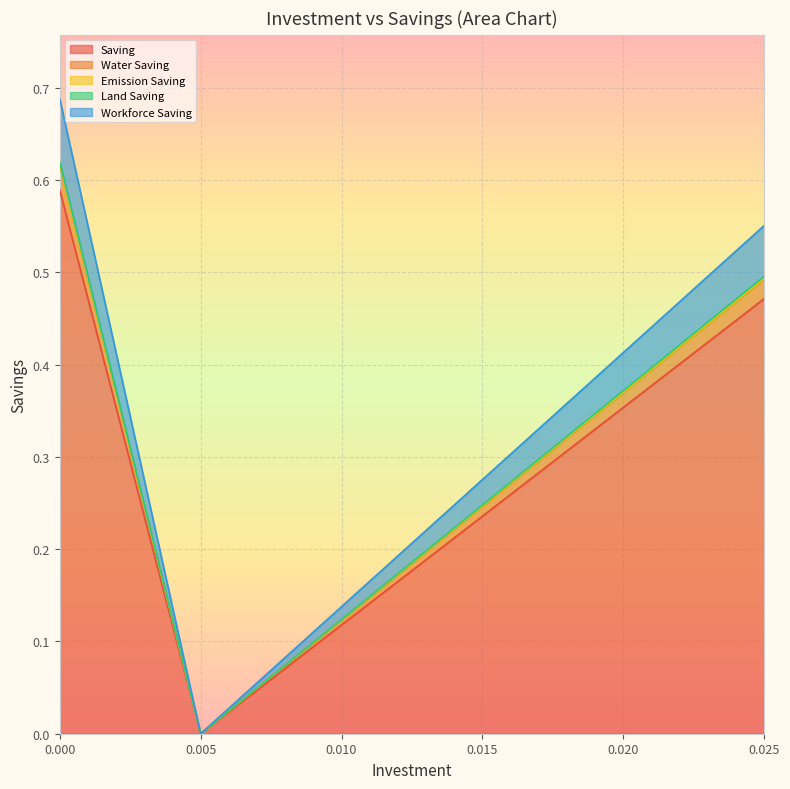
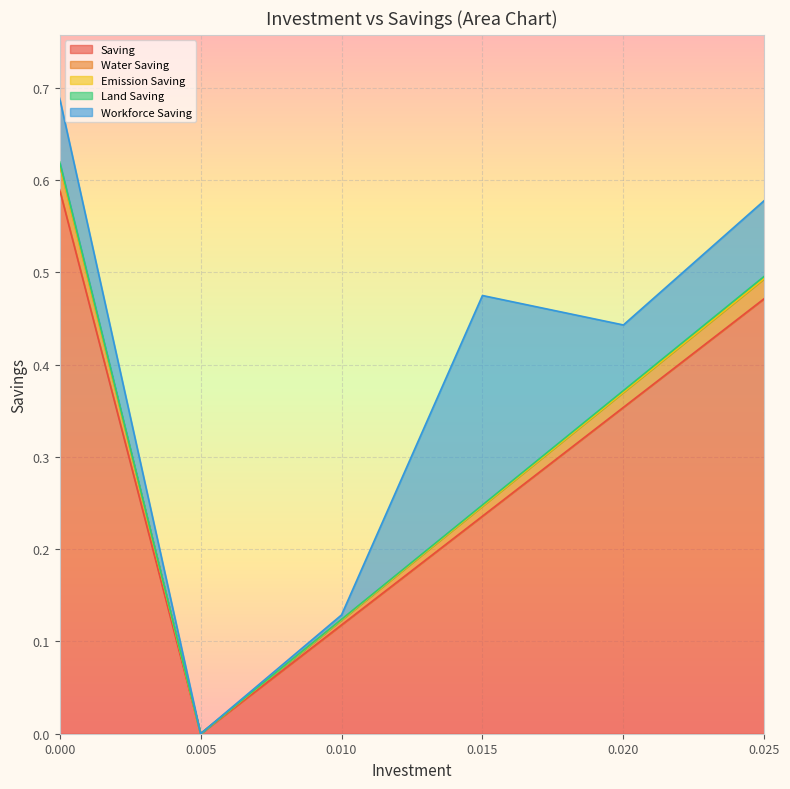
  {
    "Land Saving": {
      "0.000": 0.00
    },
    "Workforce Saving": {
      "0.000": 0.07,
-     "0.010": 0.01,
-     "0.015": 0.03,
-     "0.020": 0.04,
-     "0.025": 0.06
+     "0.010": 0.00,
+     "0.015": 0.23,
+     "0.020": 0.07,
+     "0.025": 0.08
    }
  }
